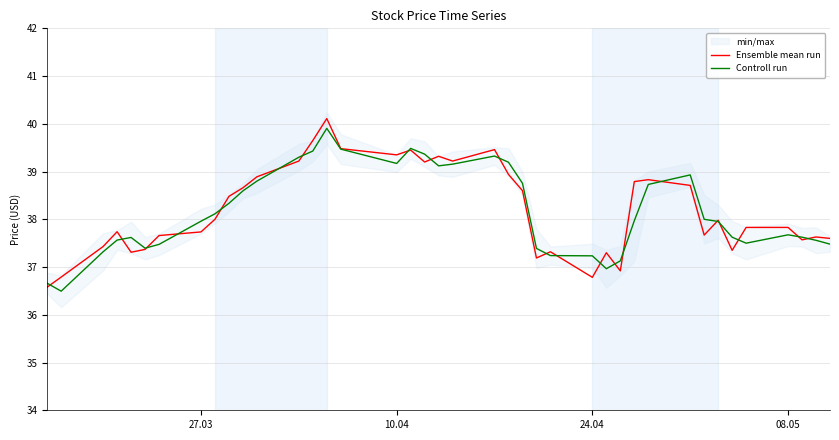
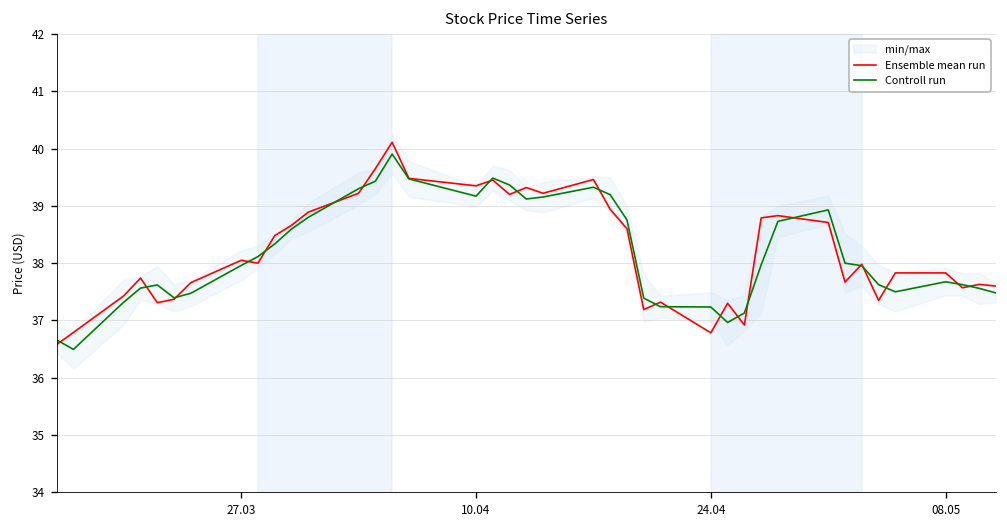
  {
    "Ensemble mean run": {
-     "27.03": 37.7,
+     "27.03": 38.0,
      "24.04": 36.8,
      "08.05": 37.8
    },
    "Controll run": {
      "27.03": 38.0,
      "10.04": 39.2,
      "24.04": 37.2,
      "08.05": 37.7
    }
  }
